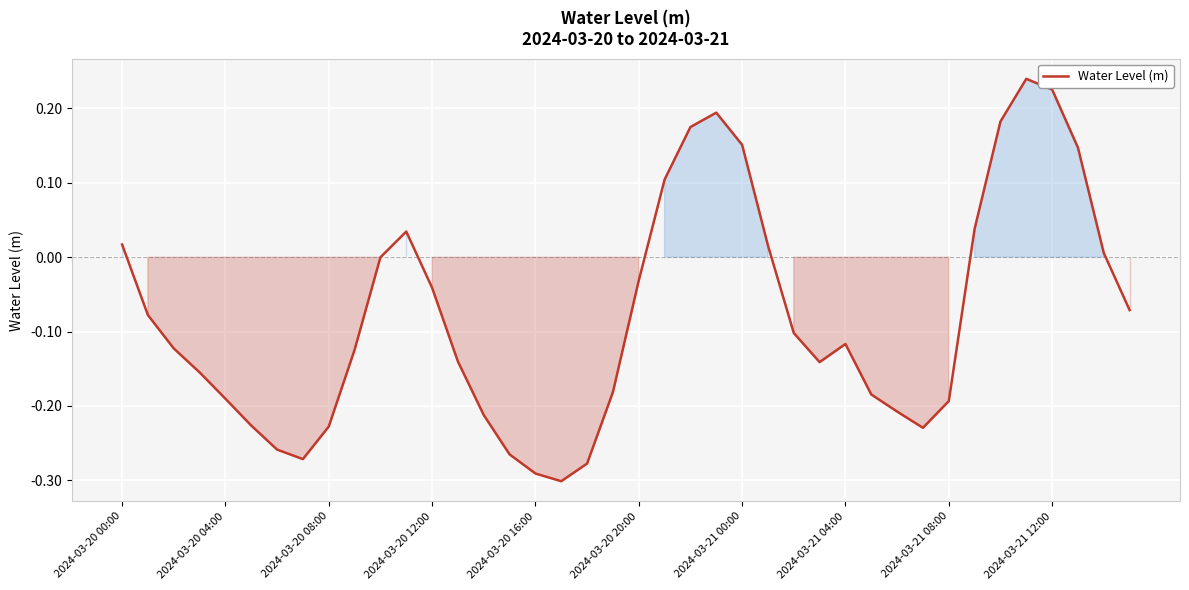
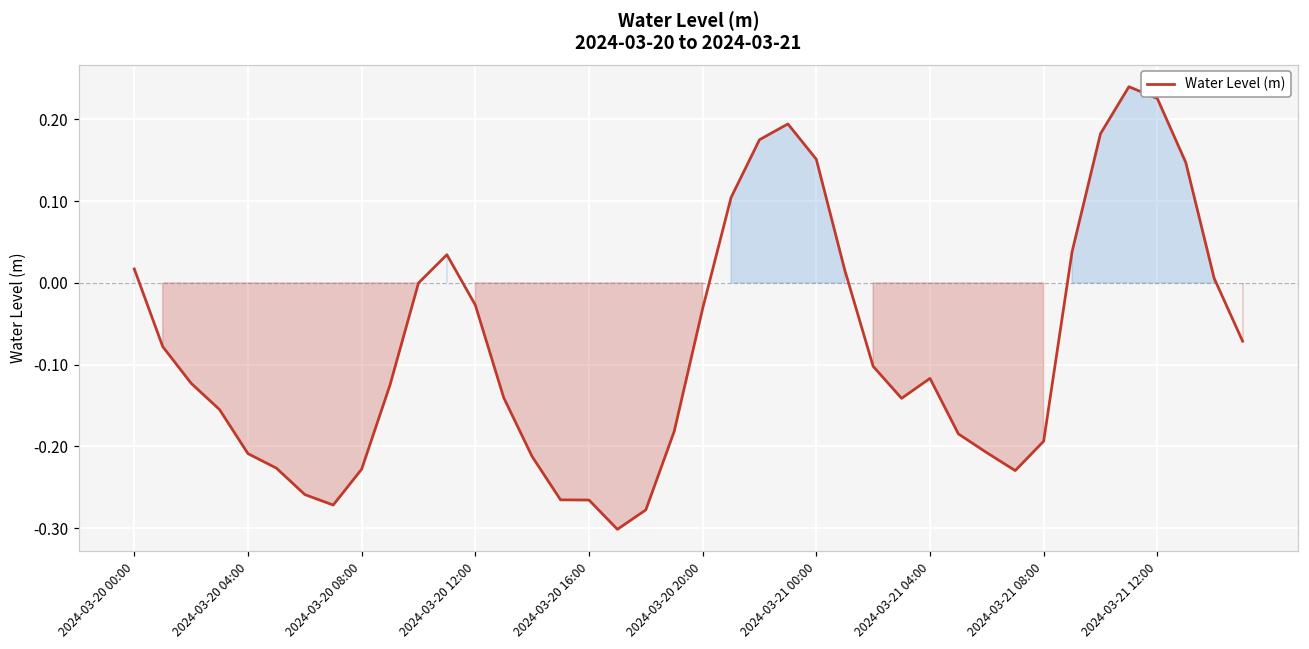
  {
    "2024-03-20 00:00": 0.02,
-   "2024-03-20 04:00": -0.19,
+   "2024-03-20 04:00": -0.21,
    "2024-03-20 08:00": -0.23,
-   "2024-03-20 12:00": -0.04,
-   "2024-03-20 16:00": -0.29,
+   "2024-03-20 12:00": -0.03,
+   "2024-03-20 16:00": -0.27,
    "2024-03-20 20:00": -0.03,
    "2024-03-21 00:00": 0.15,
    "2024-03-21 04:00": -0.12,
    "2024-03-21 08:00": -0.19,
    "2024-03-21 12:00": 0.23
  }
